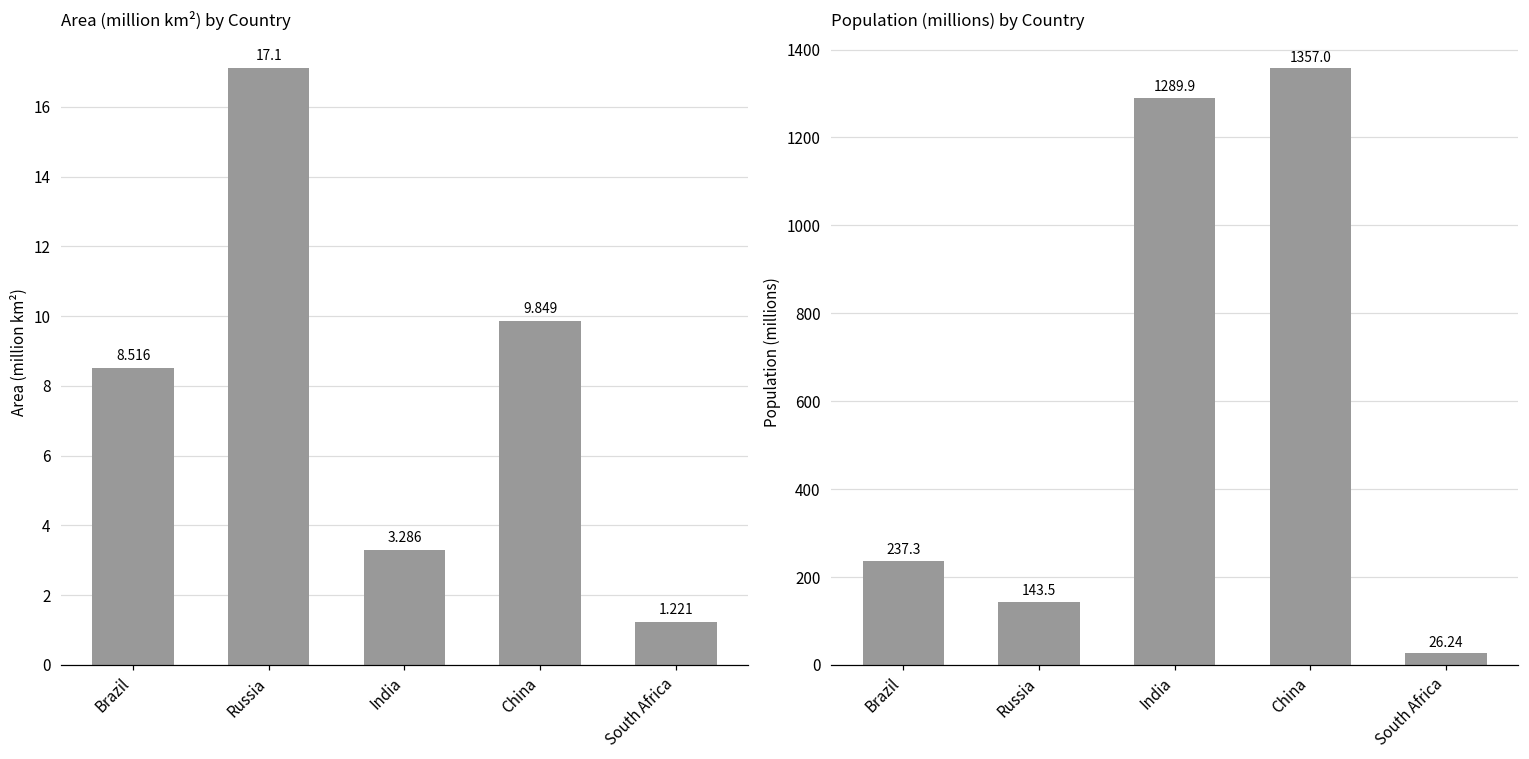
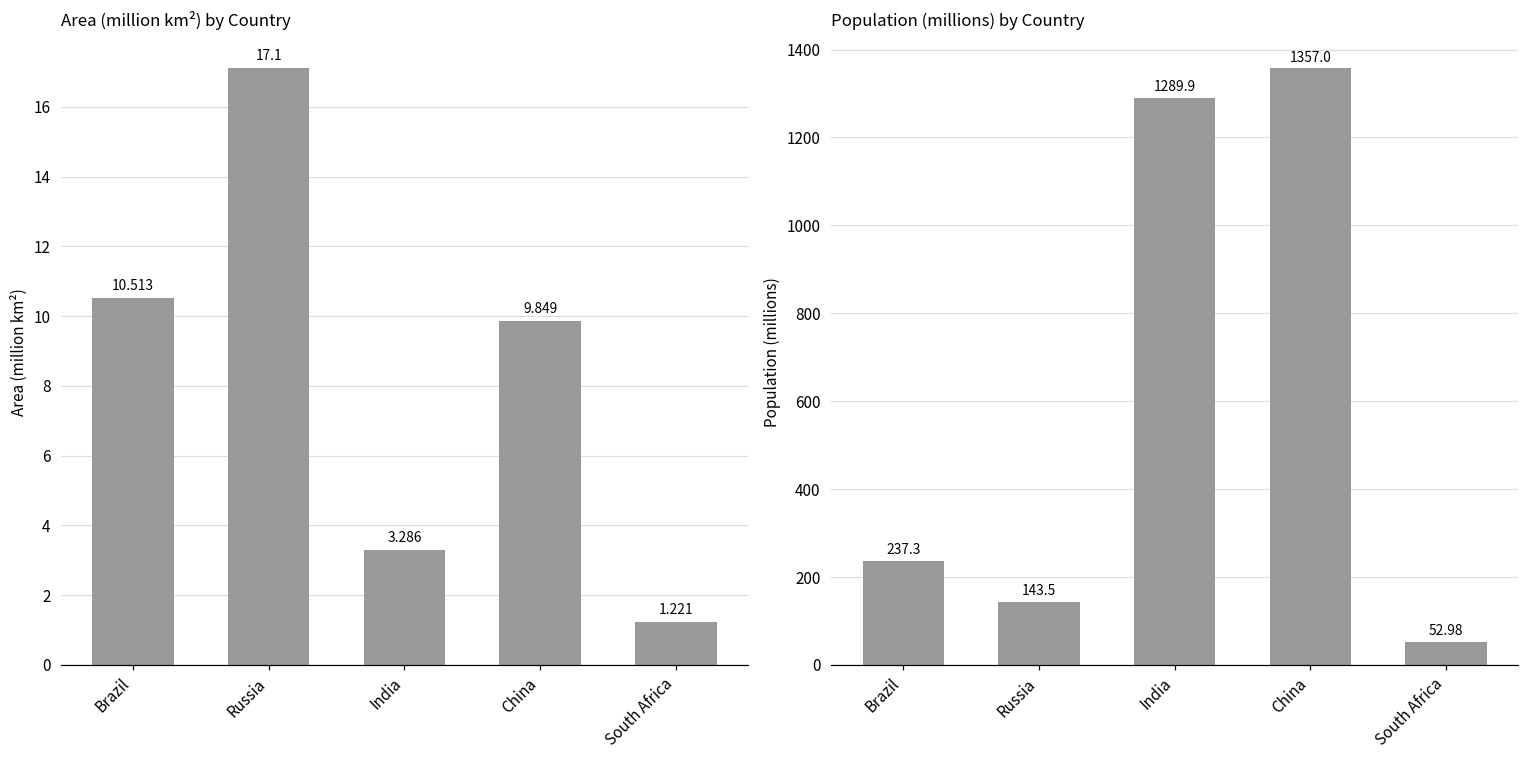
  {
    "Area (million km²) by Country": {
-     "Brazil": 8.516,
+     "Brazil": 10.513,
      "Russia": 17.1,
      "India": 3.286,
      "China": 9.849,
      "South Africa": 1.221
    },
    "Population (millions) by Country": {
      "Brazil": 237.3,
      "Russia": 143.5,
      "India": 1289.9,
      "China": 1357.0,
-     "South Africa": 26.24
+     "South Africa": 52.98
    }
  }
